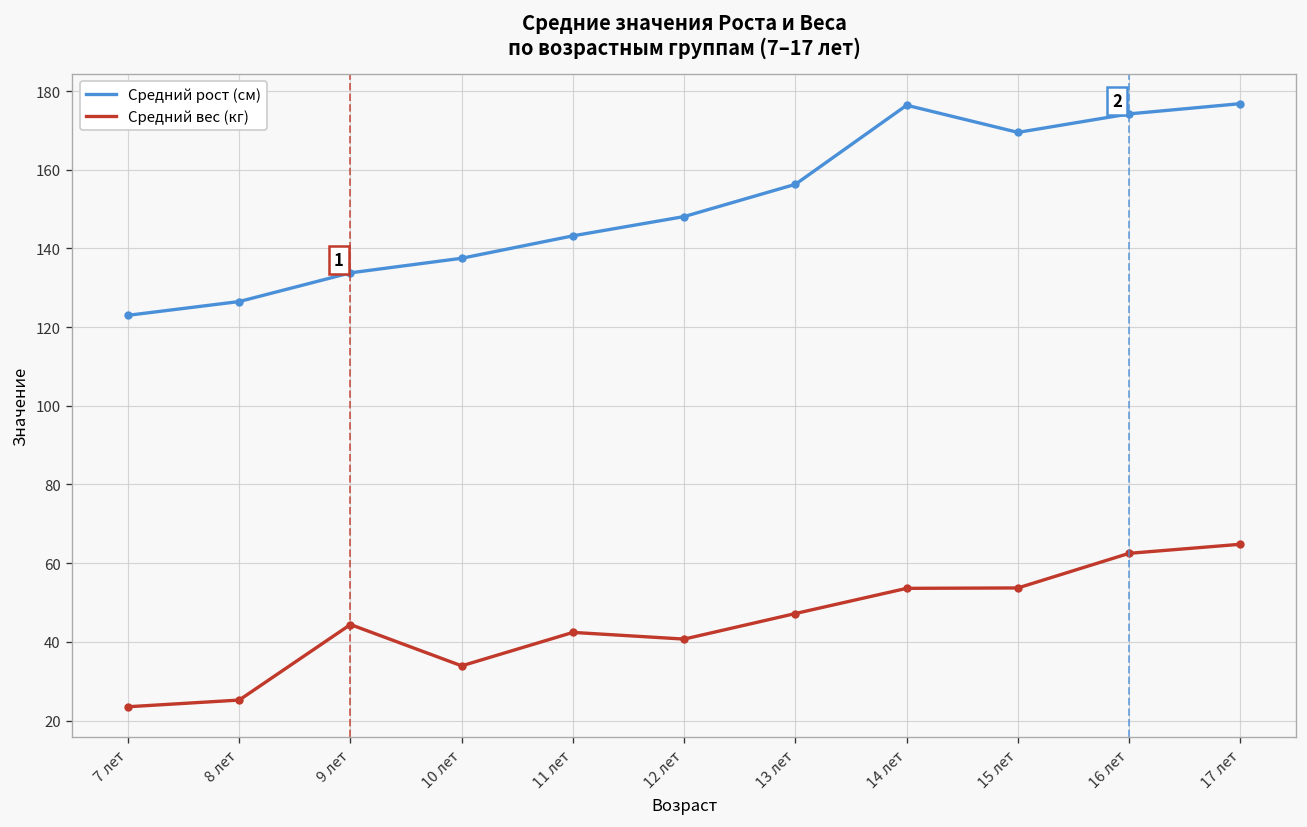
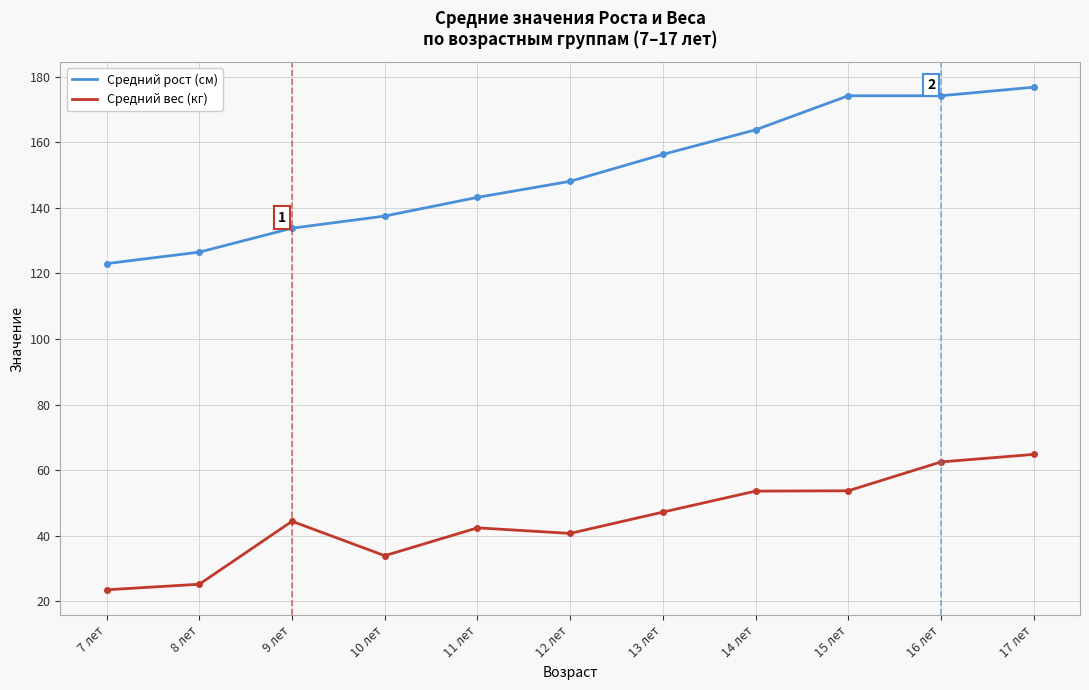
  {
    "Средний рост (см)": {
      "7 лет": 123,
      "8 лет": 127,
      "10 лет": 138,
      "11 лет": 143,
      "12 лет": 148,
      "13 лет": 156,
-     "14 лет": 176,
-     "15 лет": 170,
+     "14 лет": 164,
+     "15 лет": 174,
      "17 лет": 177
    },
    "Средний вес (кг)": {
      "7 лет": 24,
      "8 лет": 25,
      "9 лет": 44,
      "10 лет": 34,
      "11 лет": 42,
      "12 лет": 41,
      "13 лет": 47,
      "14 лет": 54,
      "15 лет": 54,
      "16 лет": 63,
      "17 лет": 65
    }
  }
